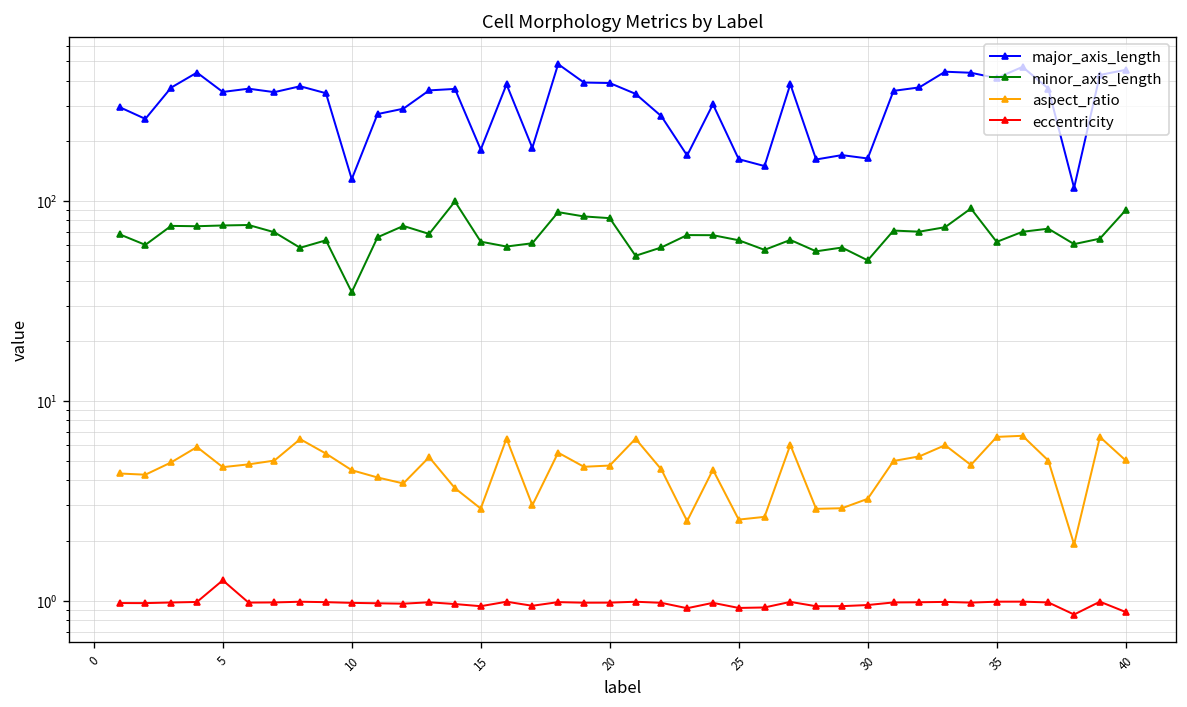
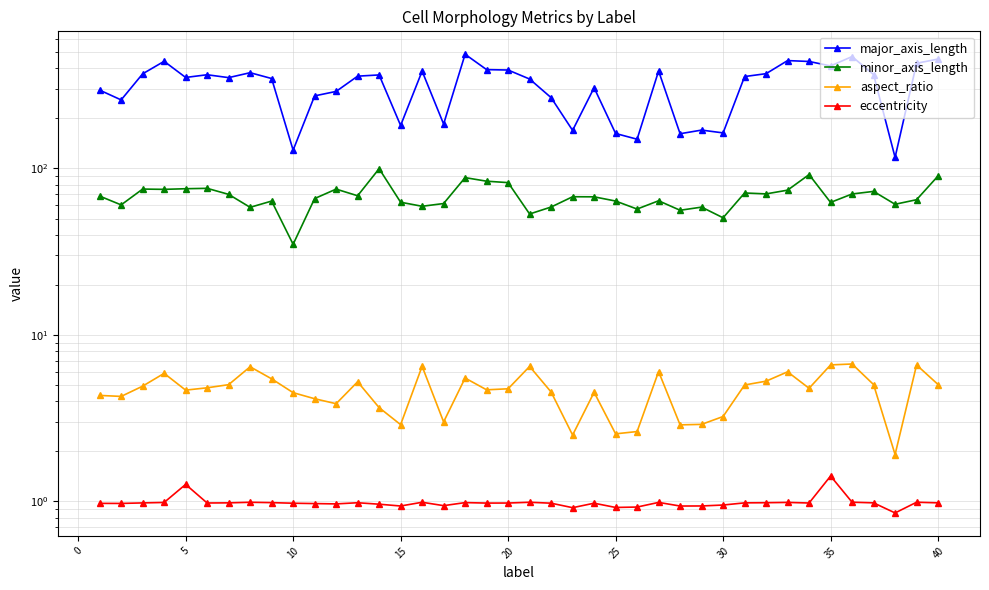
  {
    "major_axis_length": {
      "5": 350,
      "10": 130,
      "15": 180,
      "20": 390,
      "25": 160,
      "30": 160
    },
    "minor_axis_length": {
      "5": 80,
      "10": 35,
      "15": 63,
      "20": 80,
      "25": 64,
      "30": 51,
      "35": 62,
      "40": 90
    },
    "aspect_ratio": {
      "5": 4.7,
      "10": 4.5,
      "15": 2.9,
      "20": 4.7,
      "25": 2.5,
      "30": 3.2,
      "35": 6.6,
      "40": 5.0
    },
    "eccentricity": {
      "5": 1.3,
      "10": 1.0,
      "15": 0.9,
      "20": 1.0,
      "25": 0.9,
      "30": 1.0,
-     "35": 1.0,
-     "40": 0.9
+     "35": 1.4,
+     "40": 1.0
    }
  }
